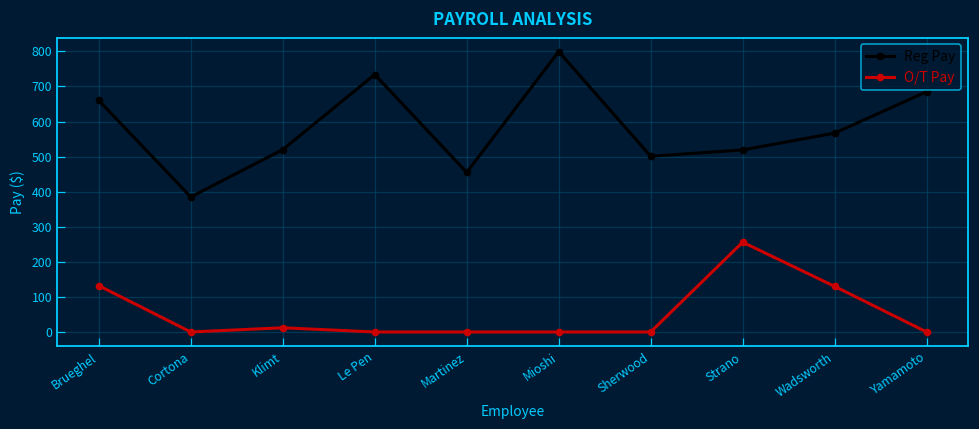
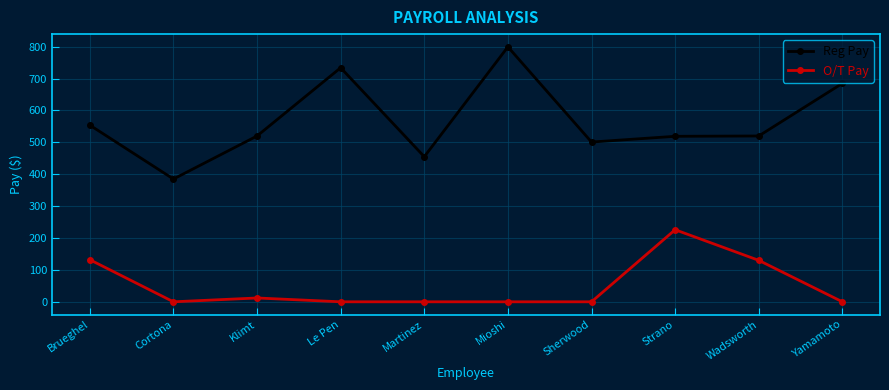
  {
    "Reg Pay": {
-     "Brueghel": 660,
+     "Brueghel": 550,
      "Cortona": 390,
      "Klimt": 520,
      "Le Pen": 730,
      "Martinez": 460,
      "Mioshi": 800,
      "Sherwood": 500,
      "Strano": 520,
-     "Wadsworth": 570,
+     "Wadsworth": 520,
      "Yamamoto": 690
    },
    "O/T Pay": {
      "Brueghel": 130,
      "Cortona": 0,
      "Klimt": 10,
      "Le Pen": 0,
      "Martinez": 0,
      "Mioshi": 0,
      "Sherwood": 0,
-     "Strano": 260,
+     "Strano": 230,
      "Wadsworth": 130,
      "Yamamoto": 0
    }
  }
